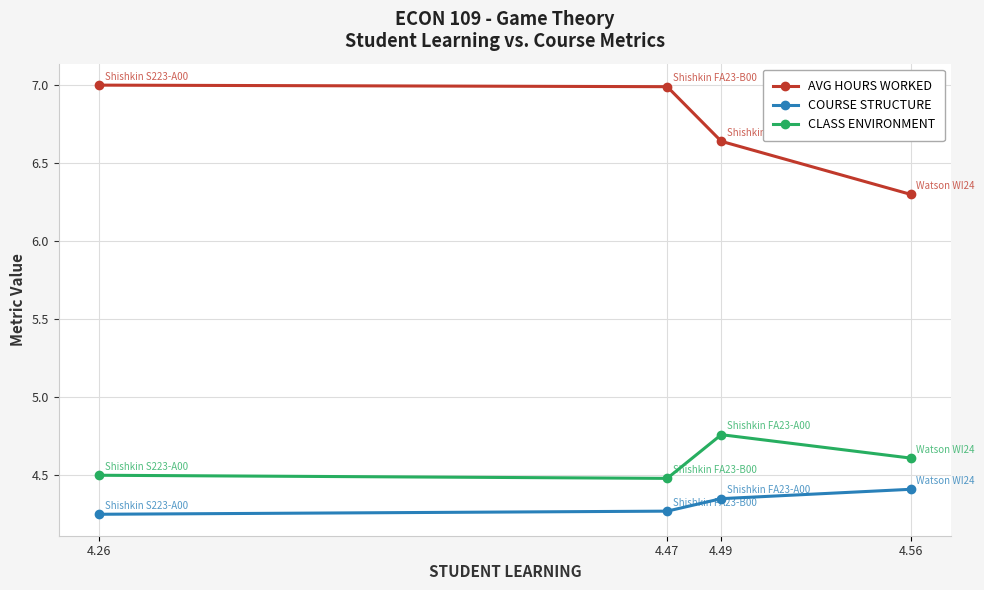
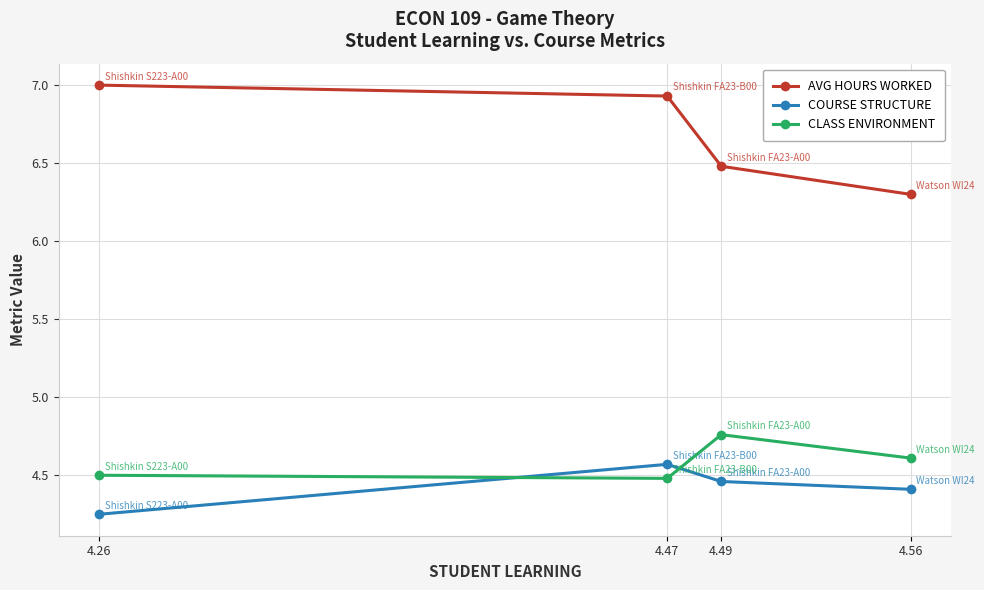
  {
    "AVG HOURS WORKED": {
      "4.26": 7.00,
-     "4.47": 6.99,
-     "4.49": 6.64,
+     "4.47": 6.93,
+     "4.49": 6.48,
      "4.56": 6.30
    },
    "COURSE STRUCTURE": {
      "4.26": 4.25,
-     "4.47": 4.27,
-     "4.49": 4.35,
+     "4.47": 4.57,
+     "4.49": 4.46,
      "4.56": 4.41
    },
    "CLASS ENVIRONMENT": {
      "4.26": 4.50,
      "4.47": 4.48,
      "4.49": 4.76,
      "4.56": 4.61
    }
  }
